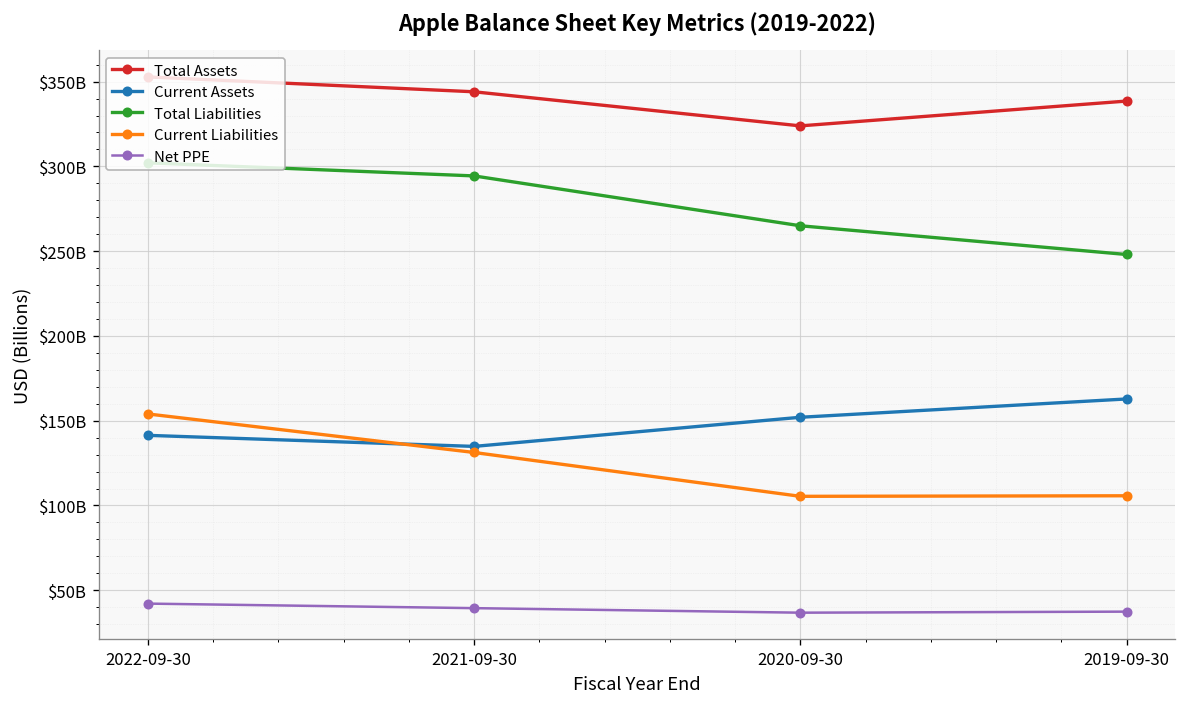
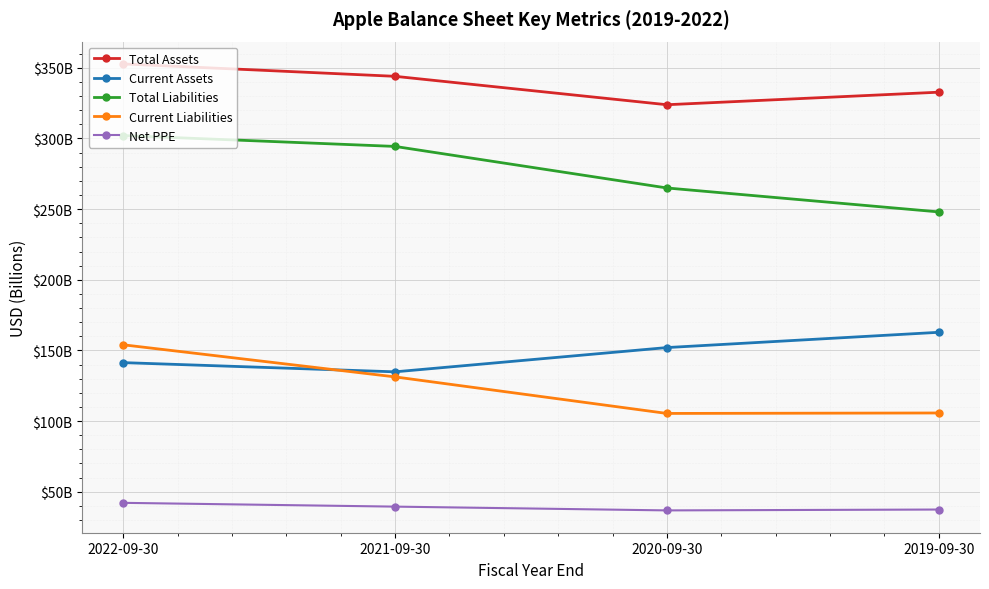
  {
    "Total Assets": {
      "2021-09-30": "$344000000000",
      "2020-09-30": "$324000000000",
-     "2019-09-30": "$339000000000"
+     "2019-09-30": "$333000000000"
    },
    "Current Assets": {
      "2022-09-30": "$141000000000",
      "2021-09-30": "$135000000000",
      "2020-09-30": "$152000000000",
      "2019-09-30": "$163000000000"
    },
    "Total Liabilities": {
      "2021-09-30": "$294000000000",
      "2020-09-30": "$265000000000",
      "2019-09-30": "$248000000000"
    },
    "Current Liabilities": {
      "2022-09-30": "$154000000000",
      "2021-09-30": "$131000000000",
      "2020-09-30": "$105000000000",
      "2019-09-30": "$106000000000"
    },
    "Net PPE": {
      "2022-09-30": "$42000000000",
      "2021-09-30": "$39000000000",
      "2020-09-30": "$37000000000",
      "2019-09-30": "$37000000000"
    }
  }
